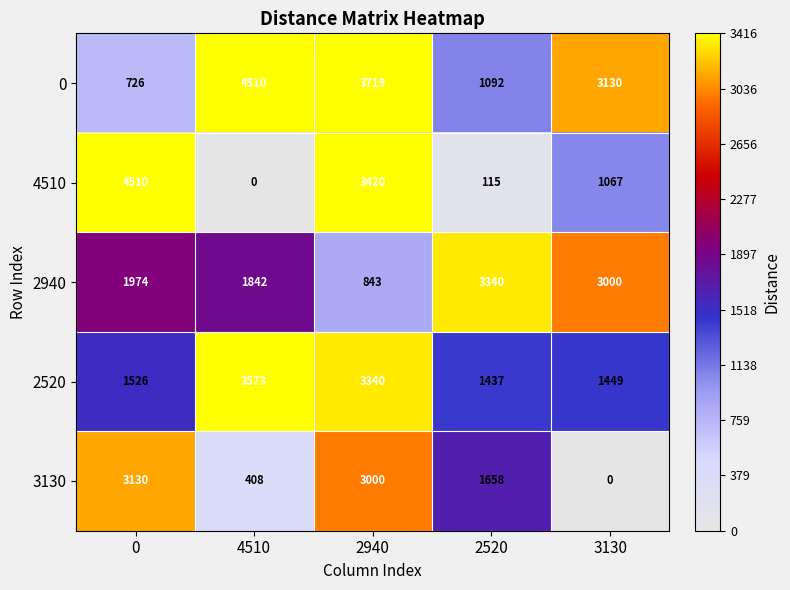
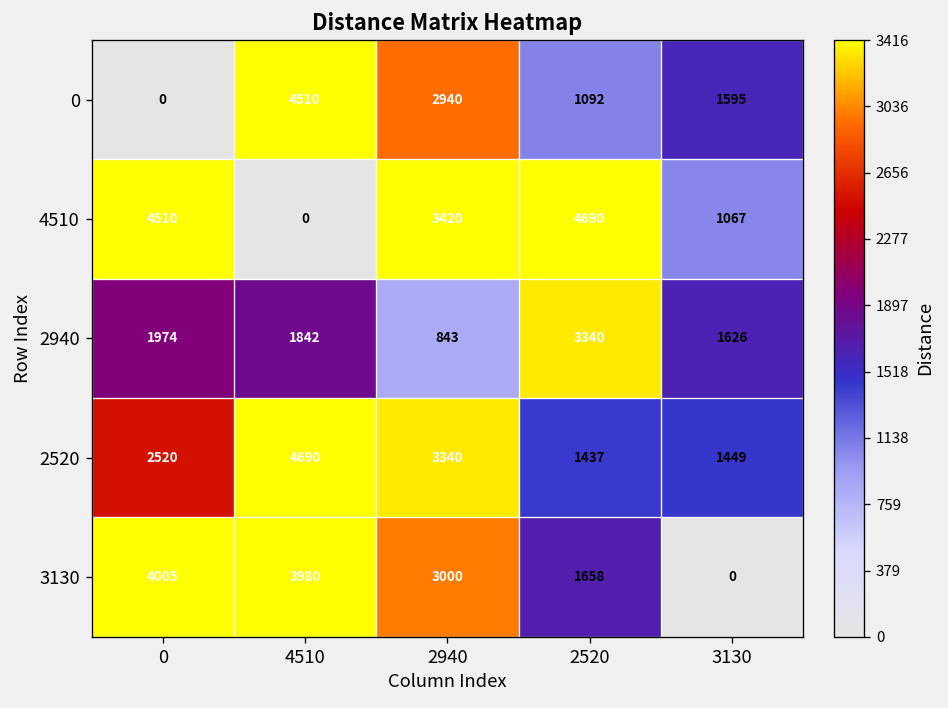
  {
    "0": {
-     "0": 726,
+     "0": 0,
      "4510": 4510,
-     "2940": 3719,
+     "2940": 2940,
      "2520": 1092,
-     "3130": 3130
+     "3130": 1595
    },
    "4510": {
      "0": 4510,
      "4510": 0,
      "2940": 3420,
-     "2520": 115,
+     "2520": 4690,
      "3130": 1067
    },
    "2940": {
      "0": 1974,
      "4510": 1842,
      "2940": 843,
      "2520": 3340,
-     "3130": 3000
+     "3130": 1626
    },
    "2520": {
-     "0": 1526,
-     "4510": 3573,
+     "0": 2520,
+     "4510": 4690,
      "2940": 3340,
      "2520": 1437,
      "3130": 1449
    },
    "3130": {
-     "0": 3130,
-     "4510": 408,
+     "0": 4005,
+     "4510": 3980,
      "2940": 3000,
      "2520": 1658,
      "3130": 0
    }
  }
